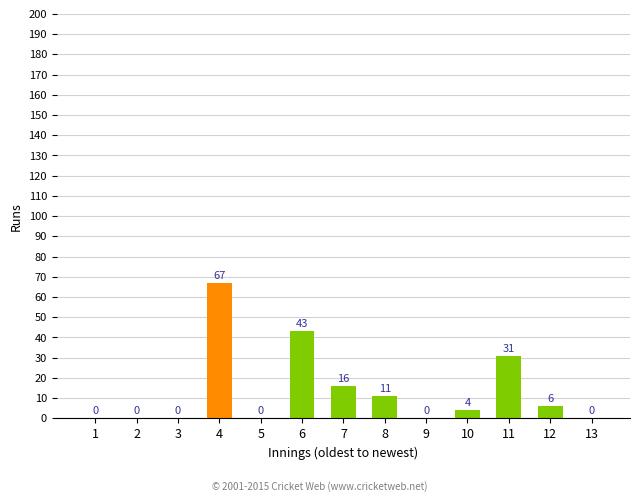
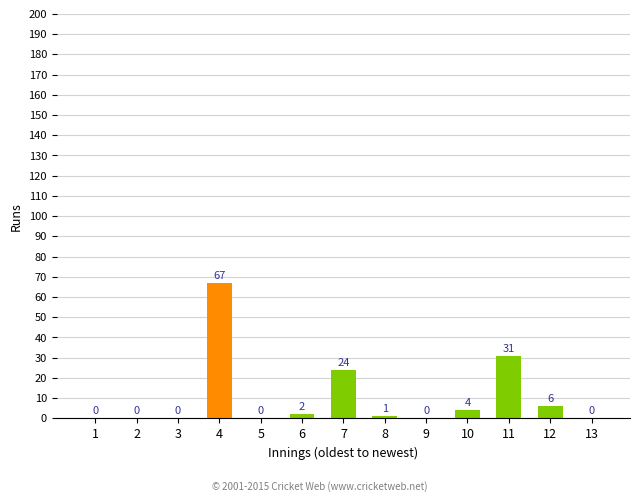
  {
    "1": 0,
    "2": 0,
    "3": 0,
    "4": 67,
    "5": 0,
-   "6": 43,
-   "7": 16,
-   "8": 11,
+   "6": 2,
+   "7": 24,
+   "8": 1,
    "9": 0,
    "10": 4,
    "11": 31,
    "12": 6,
    "13": 0
  }
